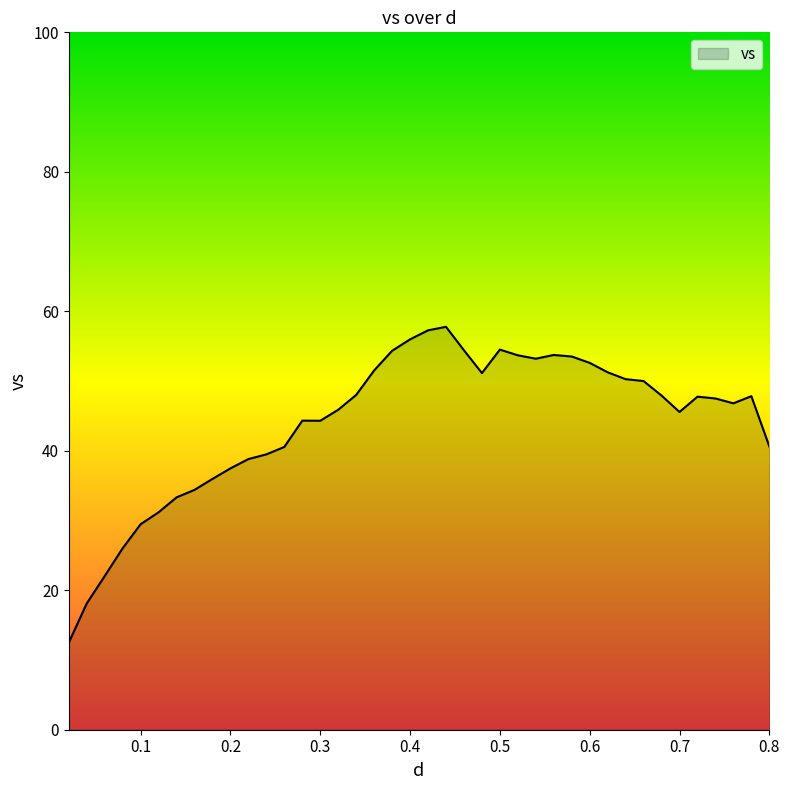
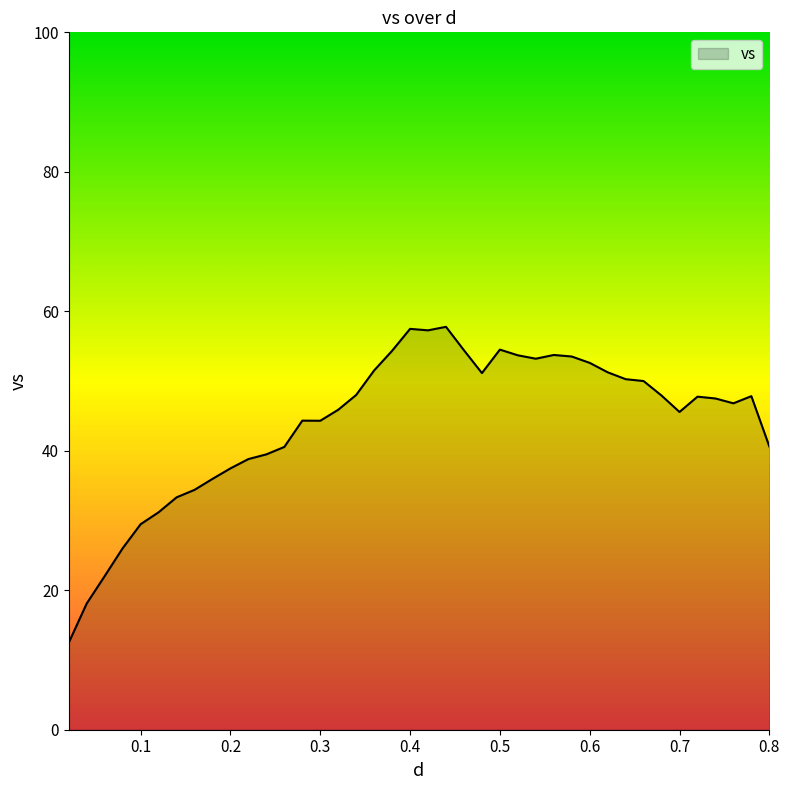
  {
    "0.1": 29,
    "0.2": 37,
    "0.3": 44,
-   "0.4": 56,
+   "0.4": 57,
    "0.5": 55,
    "0.6": 53,
    "0.7": 46,
    "0.8": 41
  }
